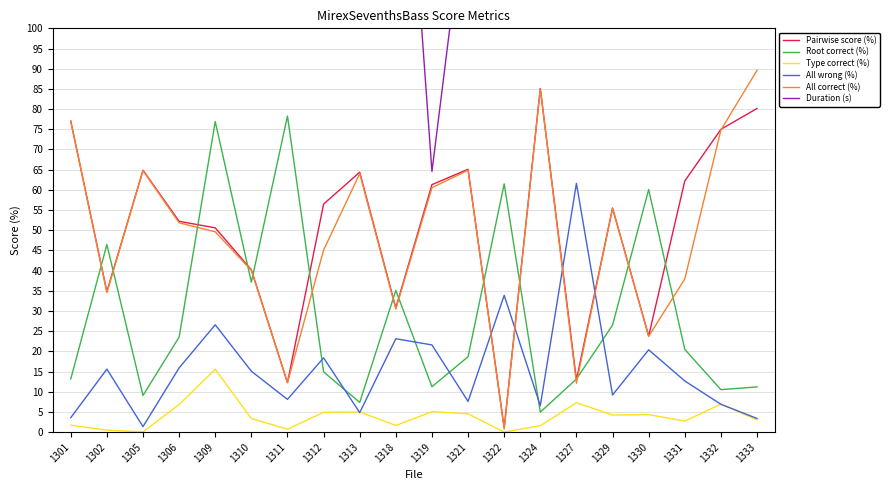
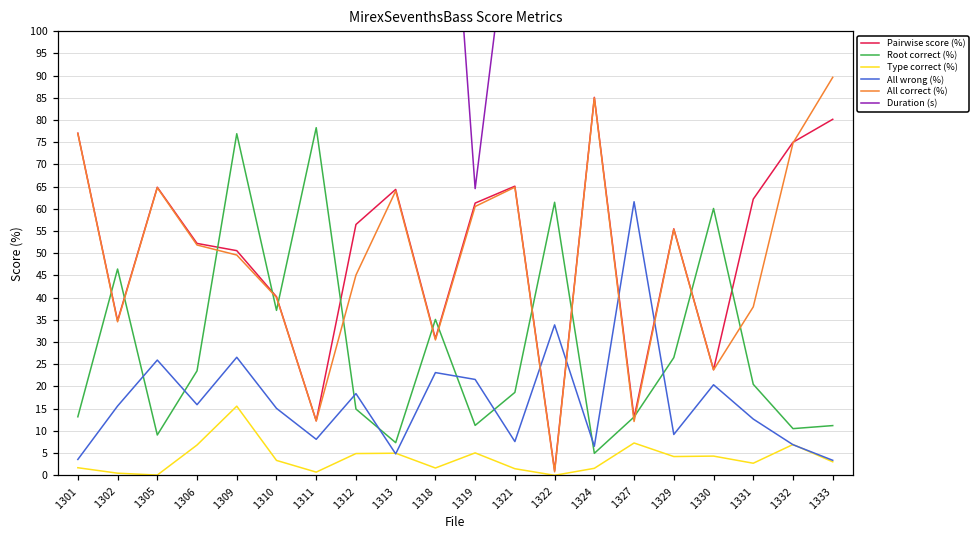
  {
    "Pairwise score (%)": {
      "1309": 51,
      "1312": 56,
      "1319": 61,
      "1331": 62,
      "1333": 80
    },
    "Root correct (%)": {
      "1301": 13,
      "1302": 46,
      "1305": 9,
      "1306": 24,
      "1309": 77,
      "1310": 37,
      "1311": 78,
      "1312": 15,
      "1313": 7,
      "1318": 35,
      "1319": 11,
      "1321": 19,
      "1322": 61,
      "1324": 5,
      "1329": 26,
      "1330": 60,
      "1331": 20,
      "1332": 11,
      "1333": 11
    },
    "Type correct (%)": {
      "1301": 2,
      "1302": 0,
      "1305": 0,
      "1306": 7,
      "1309": 16,
      "1310": 3,
      "1311": 1,
      "1312": 5,
      "1318": 2,
      "1319": 5,
-     "1321": 5,
+     "1321": 1,
      "1322": 0,
      "1324": 2,
      "1327": 7,
      "1329": 4,
      "1330": 4,
      "1331": 3
    },
    "All wrong (%)": {
      "1301": 4,
      "1302": 16,
-     "1305": 1,
+     "1305": 26,
      "1306": 16,
      "1309": 27,
      "1310": 15,
      "1311": 8,
      "1312": 18,
      "1318": 23,
      "1319": 22,
      "1321": 8,
      "1322": 34,
      "1324": 7,
      "1327": 62,
      "1329": 9,
      "1330": 20,
      "1331": 13
    },
    "All correct (%)": {
      "1309": 50,
      "1312": 45,
      "1319": 61,
      "1327": 12,
      "1331": 38,
      "1333": 90
    },
    "Duration (s)": {
      "1319": 65
    }
  }
